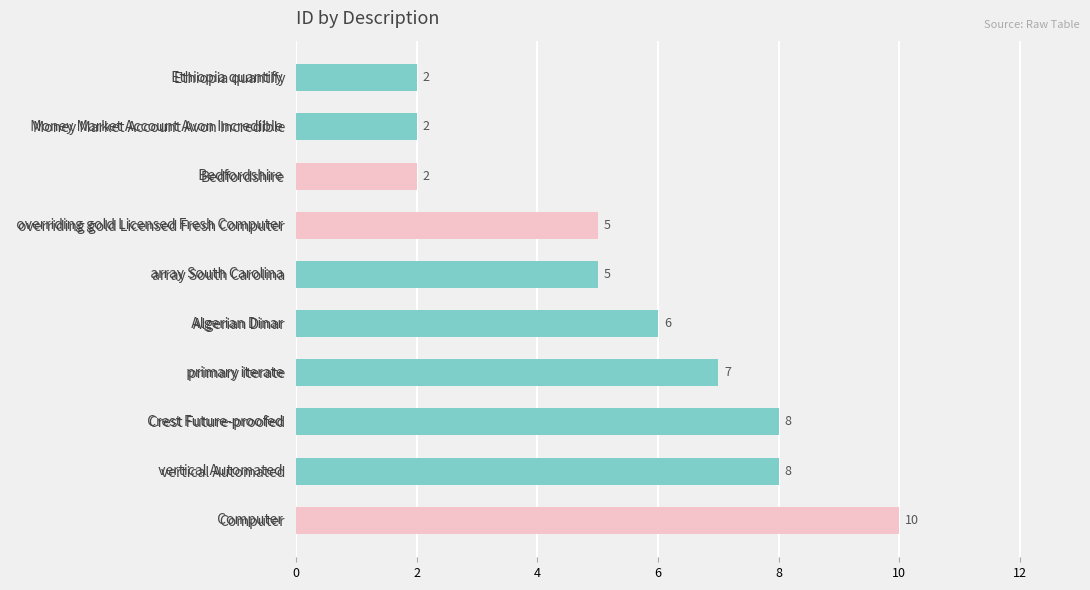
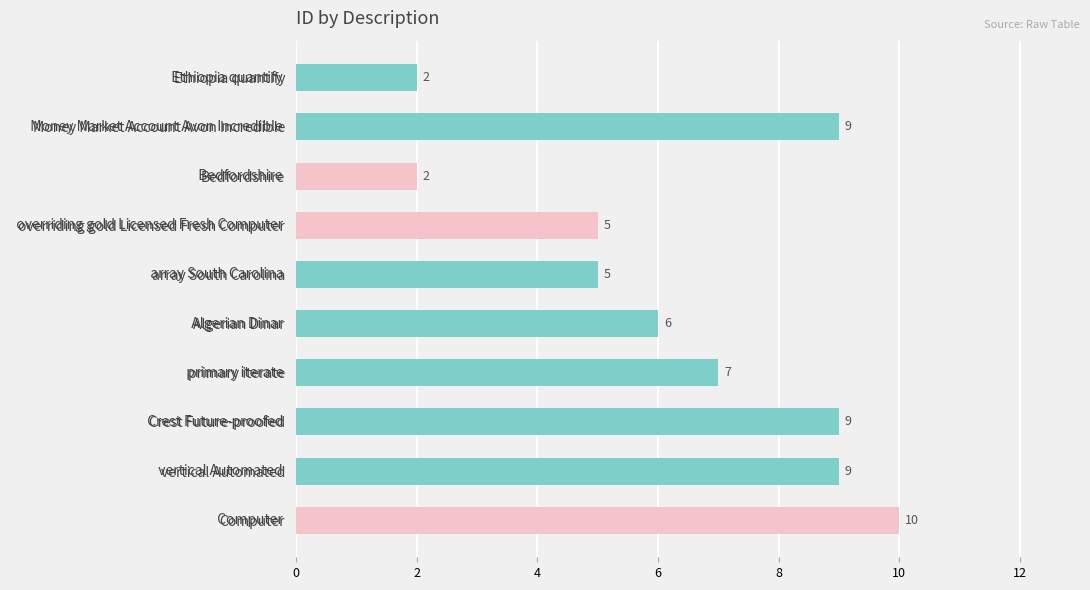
  {
    "Ethiopia quantify": 2,
-   "Money Market Account Avon Incredible": 2,
+   "Money Market Account Avon Incredible": 9,
    "Bedfordshire": 2,
    "overriding gold Licensed Fresh Computer": 5,
    "array South Carolina": 5,
    "Algerian Dinar": 6,
    "primary iterate": 7,
-   "Crest Future-proofed": 8,
-   "vertical Automated": 8,
+   "Crest Future-proofed": 9,
+   "vertical Automated": 9,
    "Computer": 10
  }
